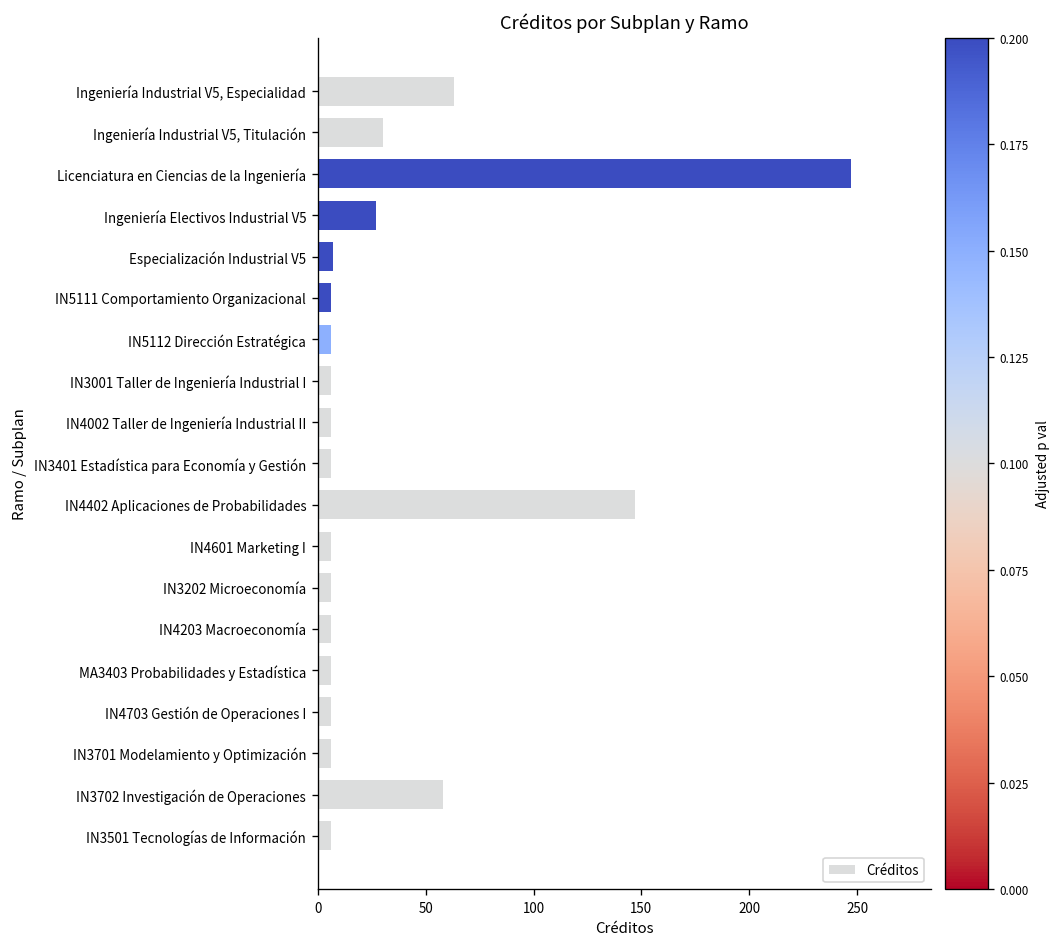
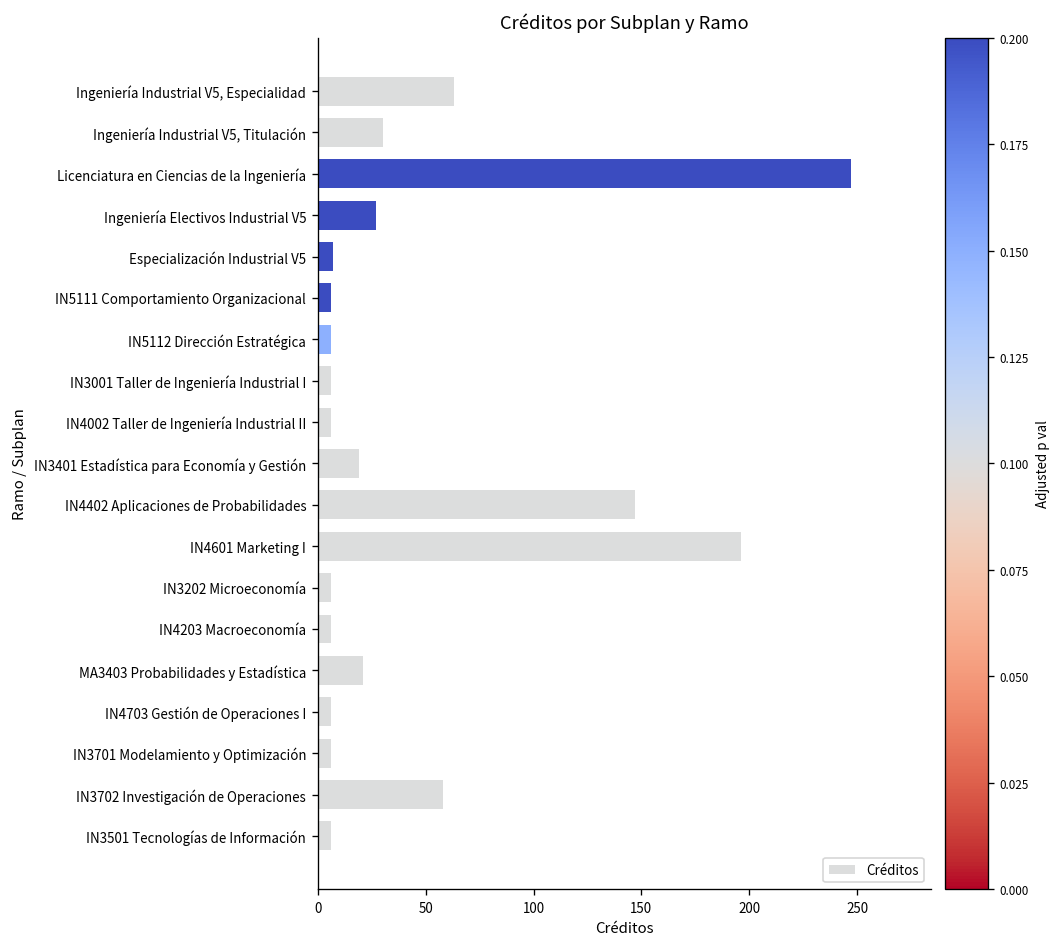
  {
    "Ingeniería Industrial V5, Especialidad": 63,
    "Ingeniería Industrial V5, Titulación": 30,
    "Licenciatura en Ciencias de la Ingeniería": 247,
    "Ingeniería Electivos Industrial V5": 27,
    "Especialización Industrial V5": 7,
    "IN5111 Comportamiento Organizacional": 6,
    "IN5112 Dirección Estratégica": 6,
    "IN3001 Taller de Ingeniería Industrial I": 6,
    "IN4002 Taller de Ingeniería Industrial II": 6,
-   "IN3401 Estadística para Economía y Gestión": 6,
+   "IN3401 Estadística para Economía y Gestión": 19,
    "IN4402 Aplicaciones de Probabilidades": 147,
-   "IN4601 Marketing I": 6,
+   "IN4601 Marketing I": 196,
    "IN3202 Microeconomía": 6,
    "IN4203 Macroeconomía": 6,
-   "MA3403 Probabilidades y Estadística": 6,
+   "MA3403 Probabilidades y Estadística": 21,
    "IN4703 Gestión de Operaciones I": 6,
    "IN3701 Modelamiento y Optimización": 6,
    "IN3702 Investigación de Operaciones": 58,
    "IN3501 Tecnologías de Información": 6
  }
